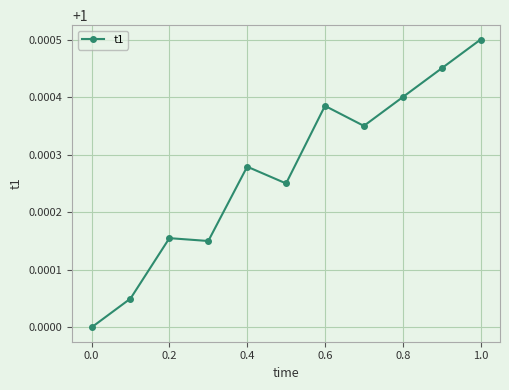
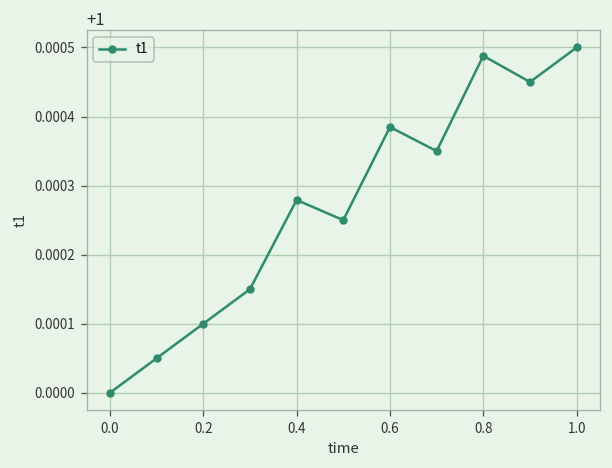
  {
    "0.0": 1.00000,
-   "0.2": 1.00015,
+   "0.2": 1.00010,
    "0.4": 1.00028,
    "0.6": 1.00038,
-   "0.8": 1.00040,
+   "0.8": 1.00049,
    "1.0": 1.00050
  }
